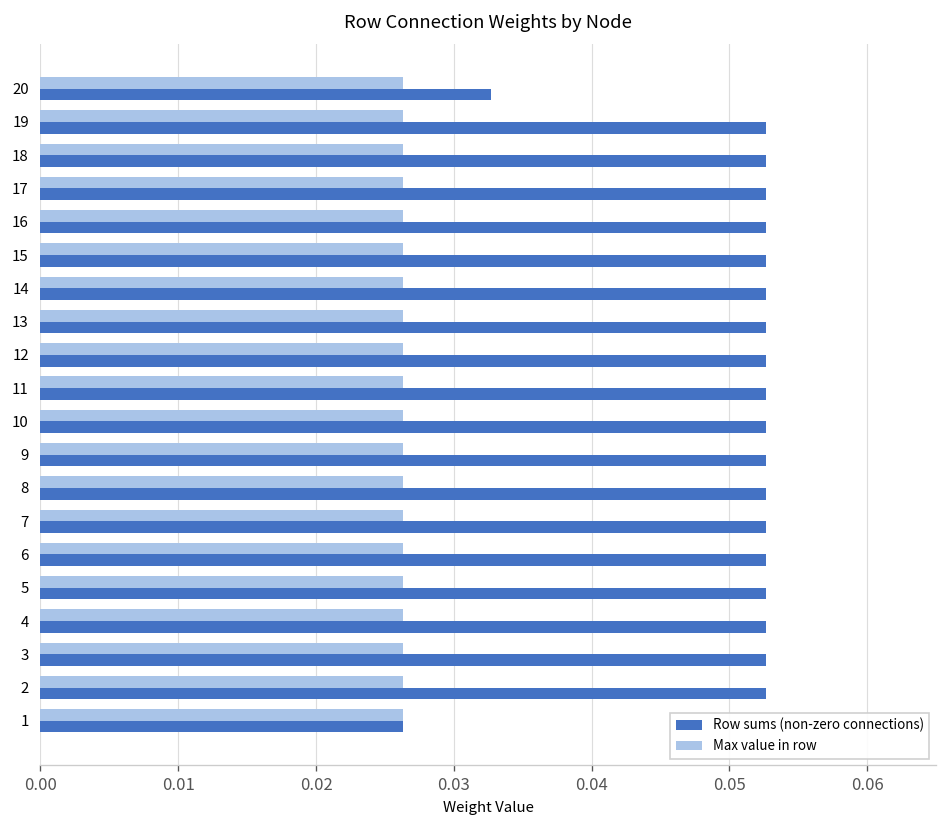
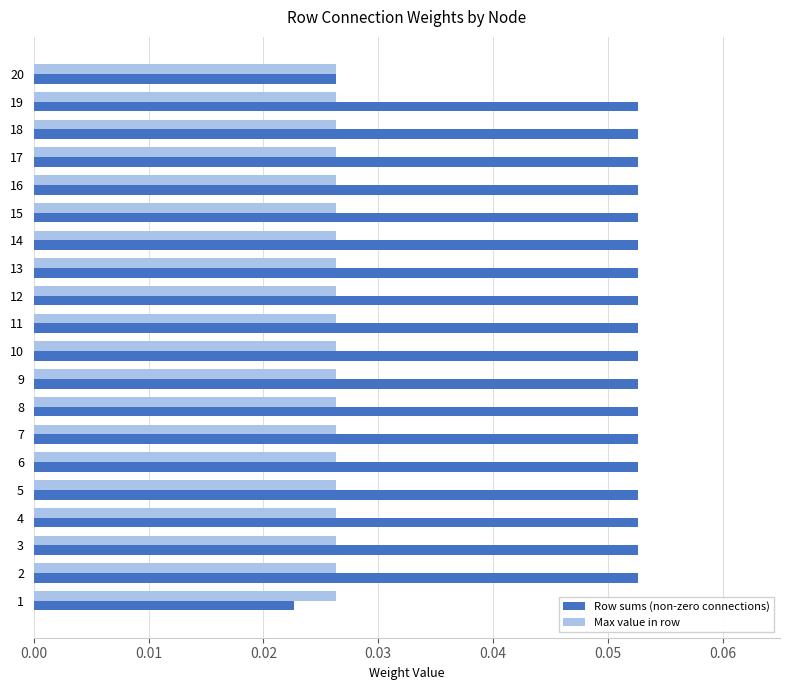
  {
    "Row sums (non-zero connections)": {
-     "20": 0.0327,
+     "20": 0.0263,
      "19": 0.0526,
      "18": 0.0526,
      "17": 0.0526,
      "16": 0.0526,
      "15": 0.0526,
      "14": 0.0526,
      "13": 0.0526,
      "12": 0.0526,
      "11": 0.0526,
      "10": 0.0526,
      "9": 0.0526,
      "8": 0.0526,
      "7": 0.0526,
      "6": 0.0526,
      "5": 0.0526,
      "4": 0.0526,
      "3": 0.0526,
      "2": 0.0526,
-     "1": 0.0263
+     "1": 0.0227
    },
    "Max value in row": {
      "20": 0.0263,
      "19": 0.0263,
      "18": 0.0263,
      "17": 0.0263,
      "16": 0.0263,
      "15": 0.0263,
      "14": 0.0263,
      "13": 0.0263,
      "12": 0.0263,
      "11": 0.0263,
      "10": 0.0263,
      "9": 0.0263,
      "8": 0.0263,
      "7": 0.0263,
      "6": 0.0263,
      "5": 0.0263,
      "4": 0.0263,
      "3": 0.0263,
      "2": 0.0263,
      "1": 0.0263
    }
  }
